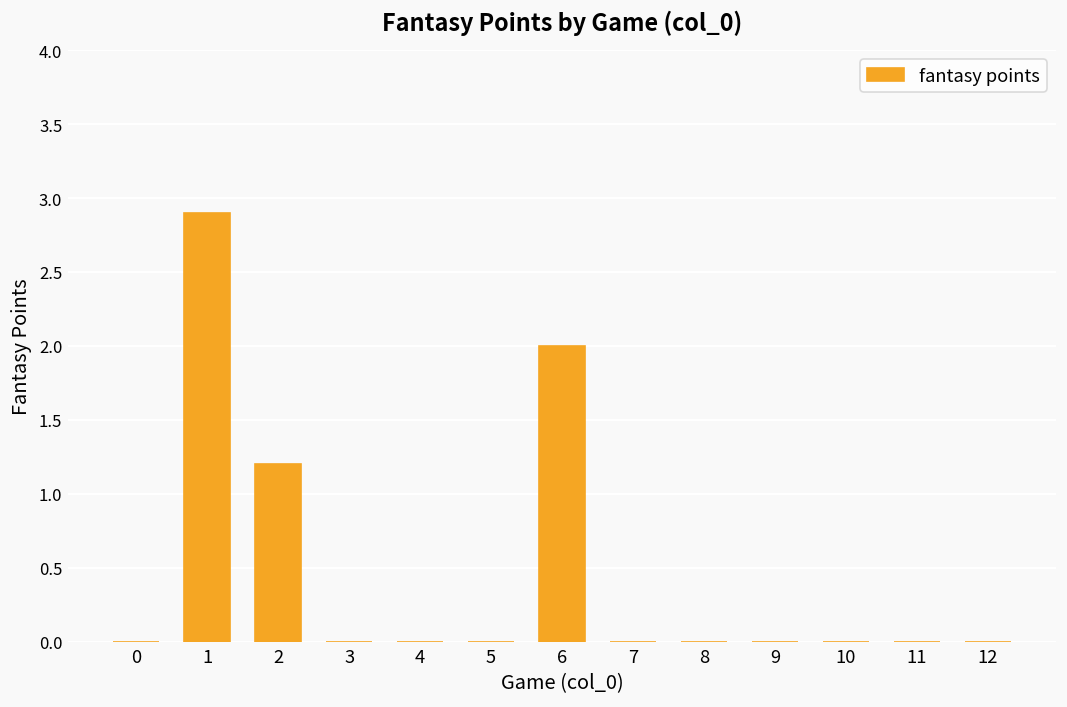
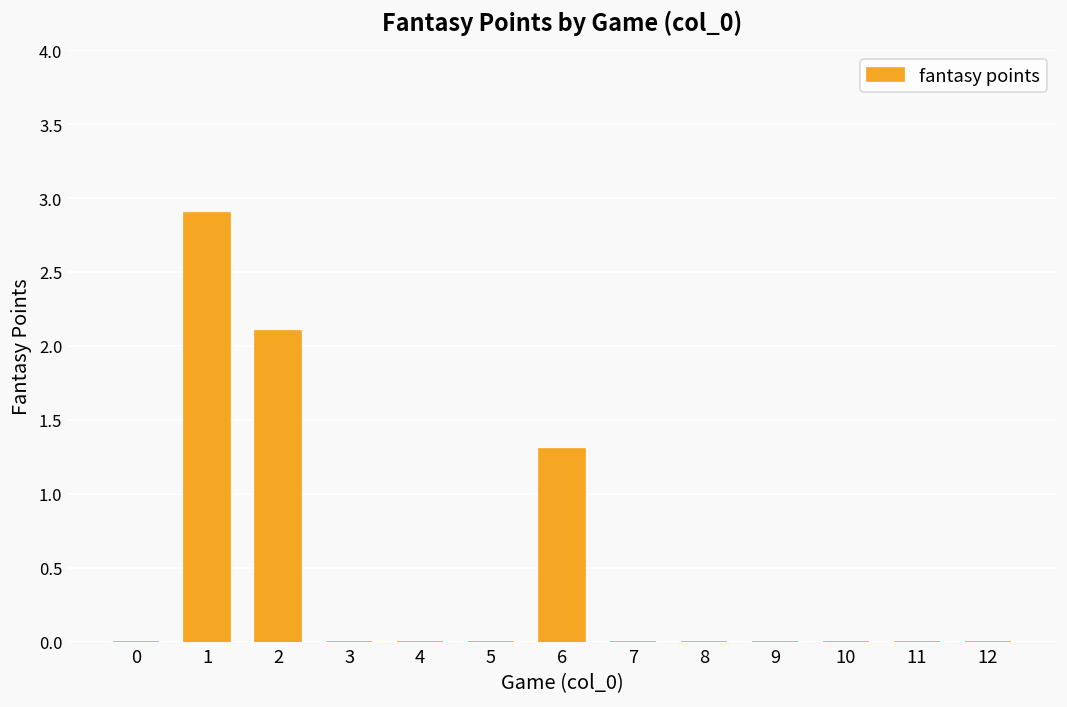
  {
    "0": 0.0,
    "1": 2.9,
-   "2": 1.2,
+   "2": 2.1,
    "3": 0.0,
    "4": 0.0,
    "5": 0.0,
-   "6": 2.0,
+   "6": 1.3,
    "7": 0.0,
    "8": 0.0,
    "9": 0.0,
    "10": 0.0,
    "11": 0.0,
    "12": 0.0
  }
